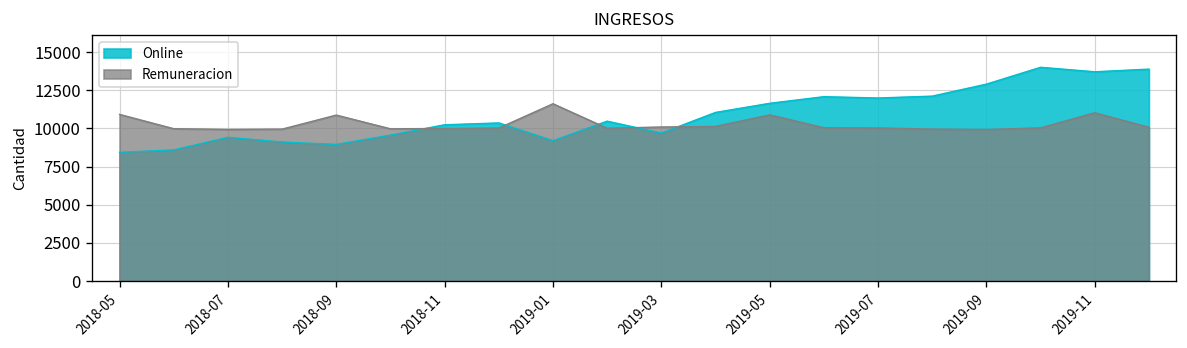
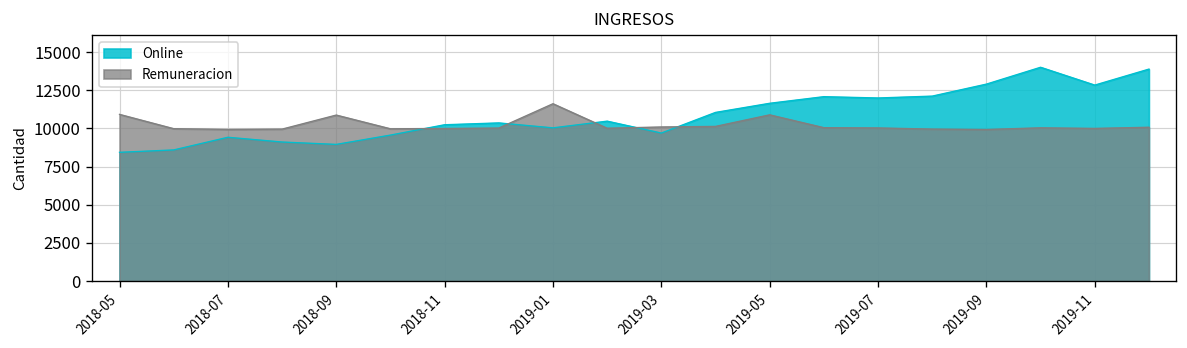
  {
    "Online": {
      "2018-05": 8400,
      "2018-07": 9400,
      "2018-09": 9000,
      "2018-11": 10200,
-     "2019-01": 9200,
+     "2019-01": 10000,
      "2019-03": 9700,
      "2019-05": 11600,
      "2019-07": 12000,
      "2019-09": 12900,
-     "2019-11": 13700
+     "2019-11": 12800
    },
    "Remuneracion": {
      "2018-05": 10900,
      "2018-07": 9900,
      "2018-09": 10900,
      "2018-11": 10000,
      "2019-01": 11600,
      "2019-03": 10100,
      "2019-05": 10900,
      "2019-07": 10000,
      "2019-09": 9900,
-     "2019-11": 11000
+     "2019-11": 10000
    }
  }
